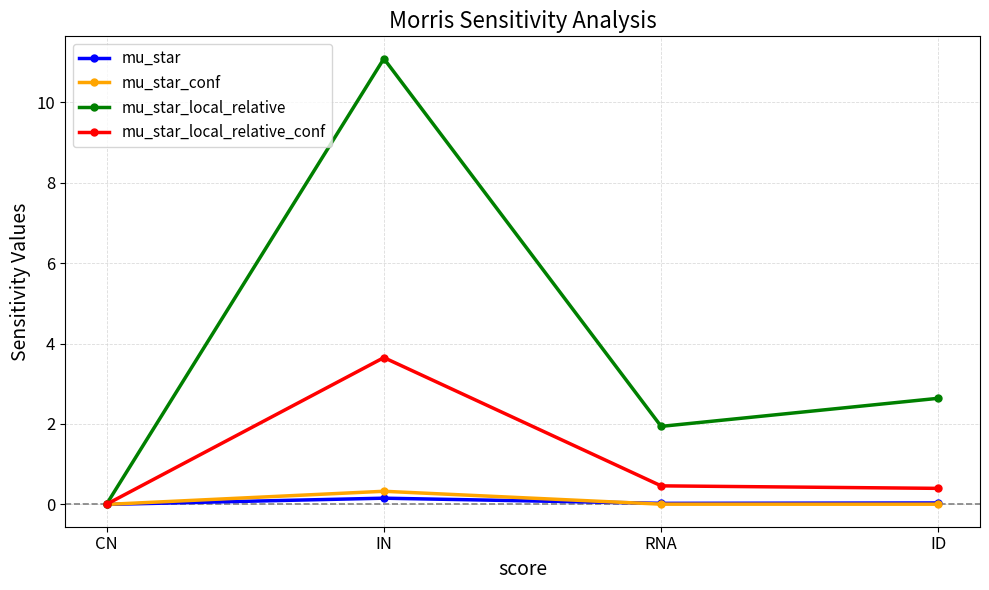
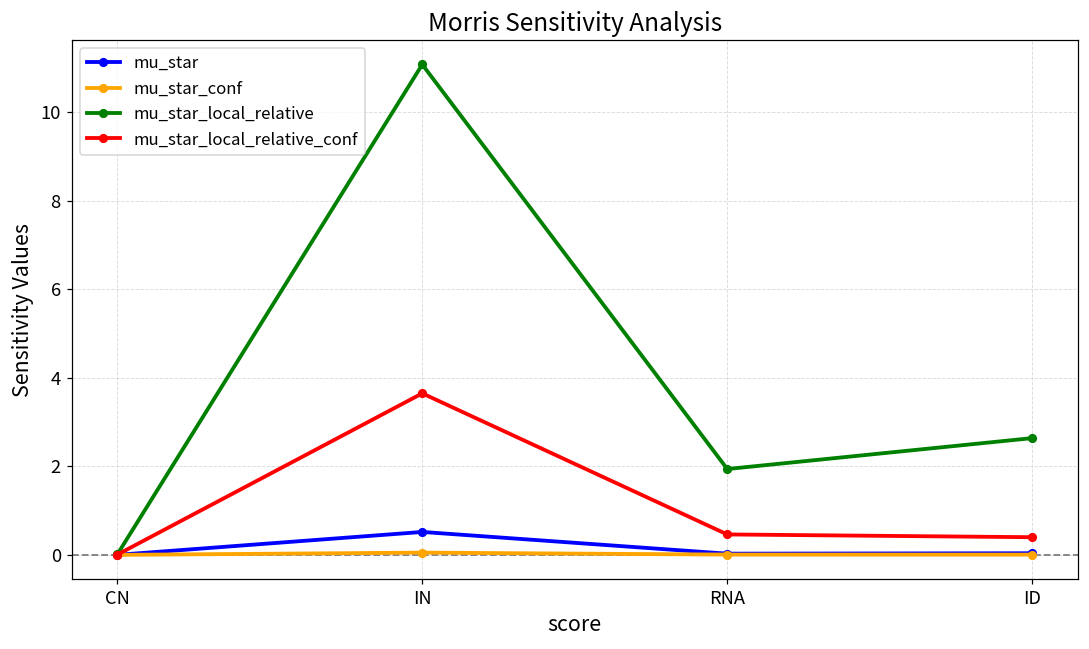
  {
    "mu_star": {
-     "IN": 0.2
+     "IN": 0.5
    },
    "mu_star_conf": {
-     "IN": 0.3
+     "IN": 0.1
    },
    "mu_star_local_relative": {
      "IN": 11.1,
      "RNA": 1.9,
      "ID": 2.6
    },
    "mu_star_local_relative_conf": {
      "IN": 3.7,
      "RNA": 0.5,
      "ID": 0.4
    }
  }
